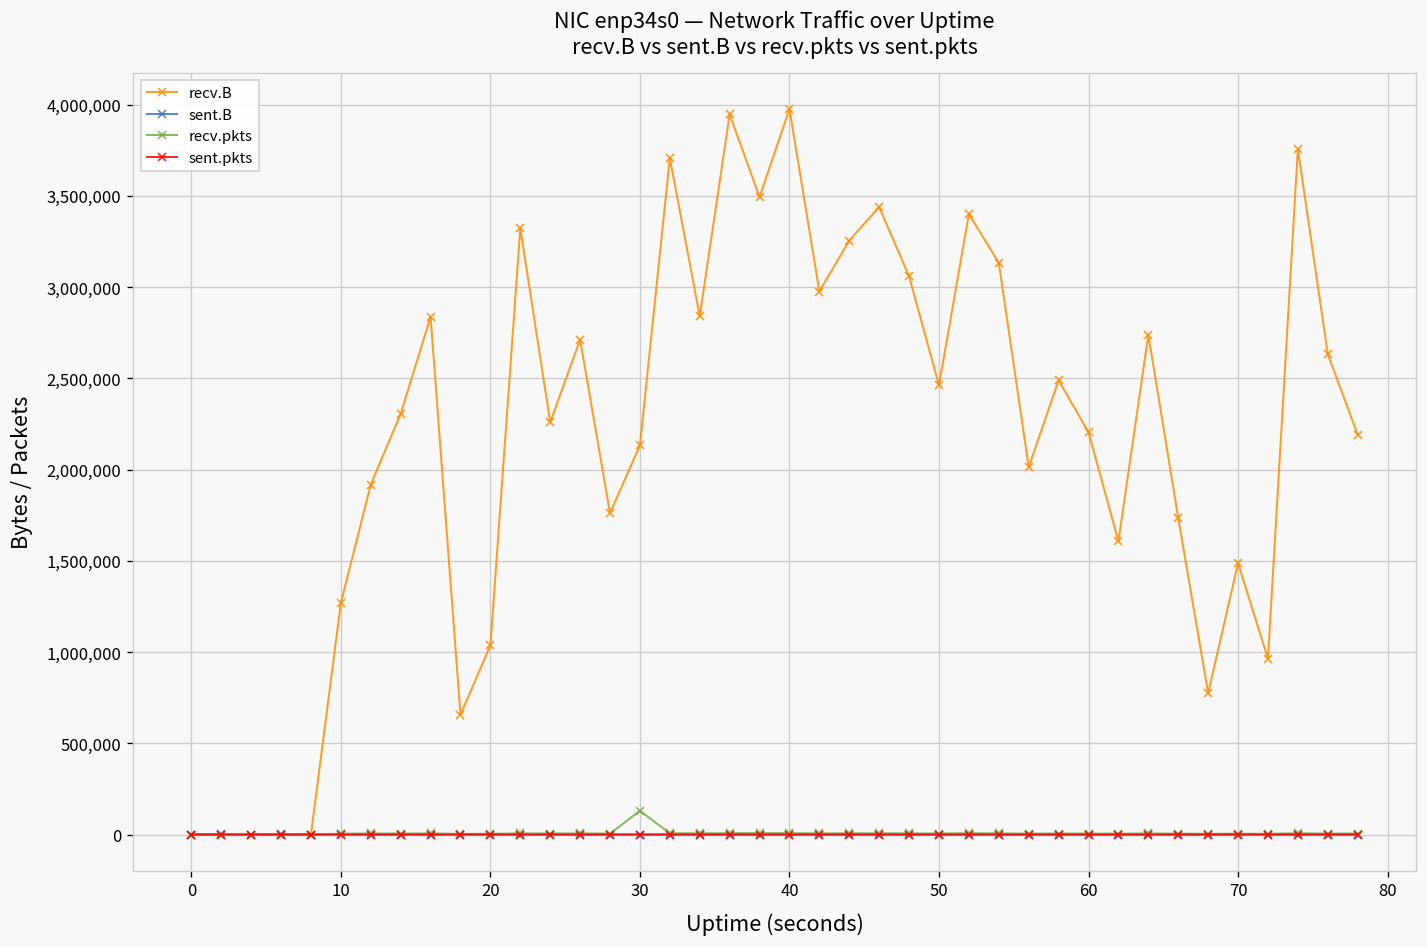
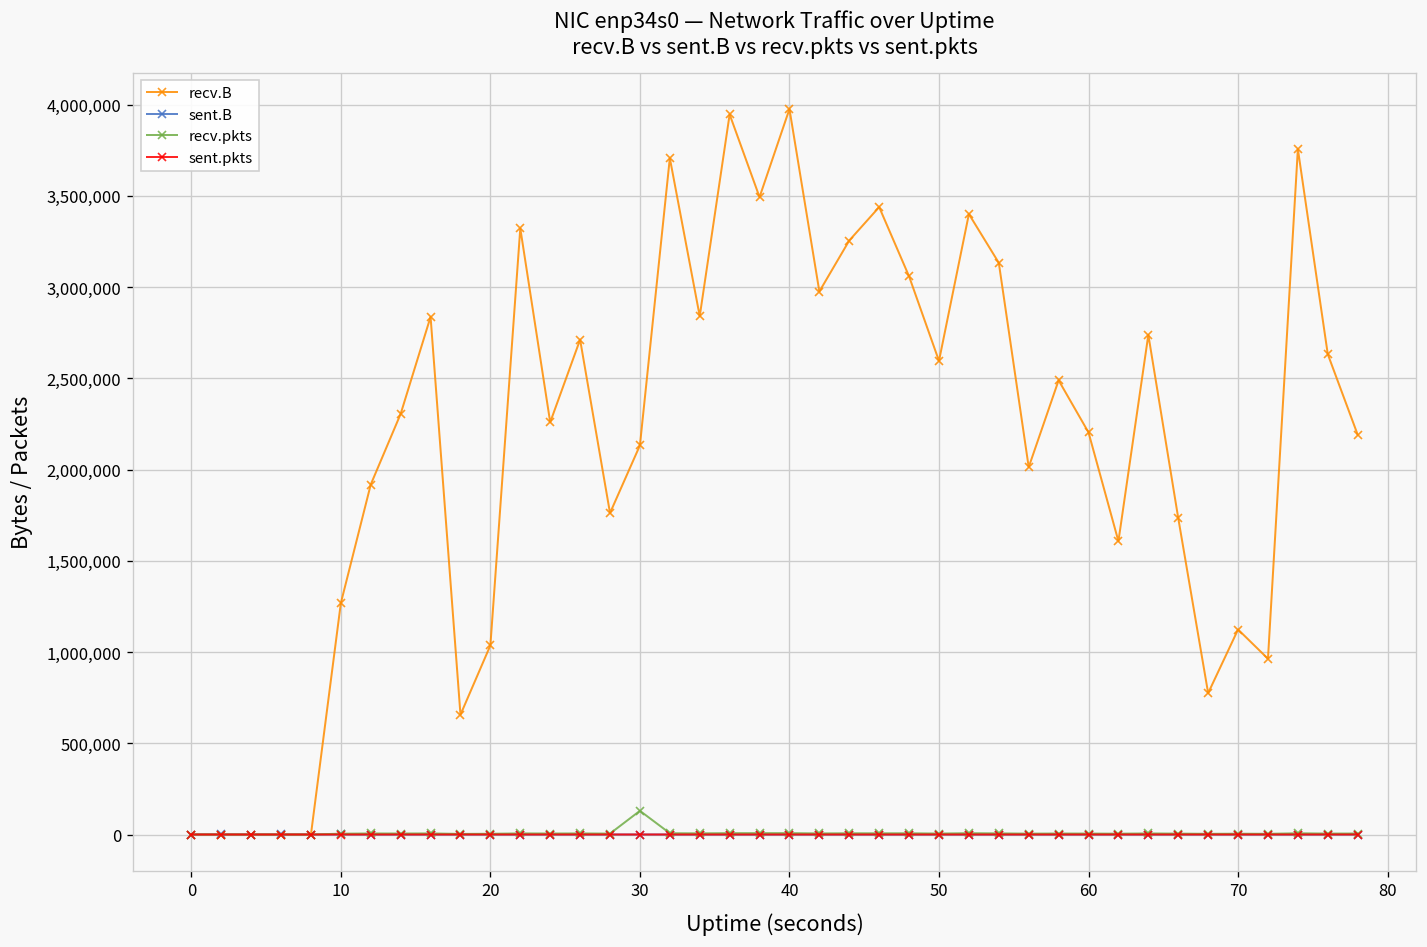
  {
    "recv.B": {
      "10": "1,270,000",
      "20": "1,040,000",
      "30": "2,130,000",
      "40": "3,980,000",
-     "50": "2,460,000",
+     "50": "2,600,000",
      "60": "2,200,000",
-     "70": "1,490,000"
+     "70": "1,120,000"
    },
    "sent.pkts": {
      "30": "0"
    },
    "recv.pkts": {
      "30": "130,000"
    }
  }
